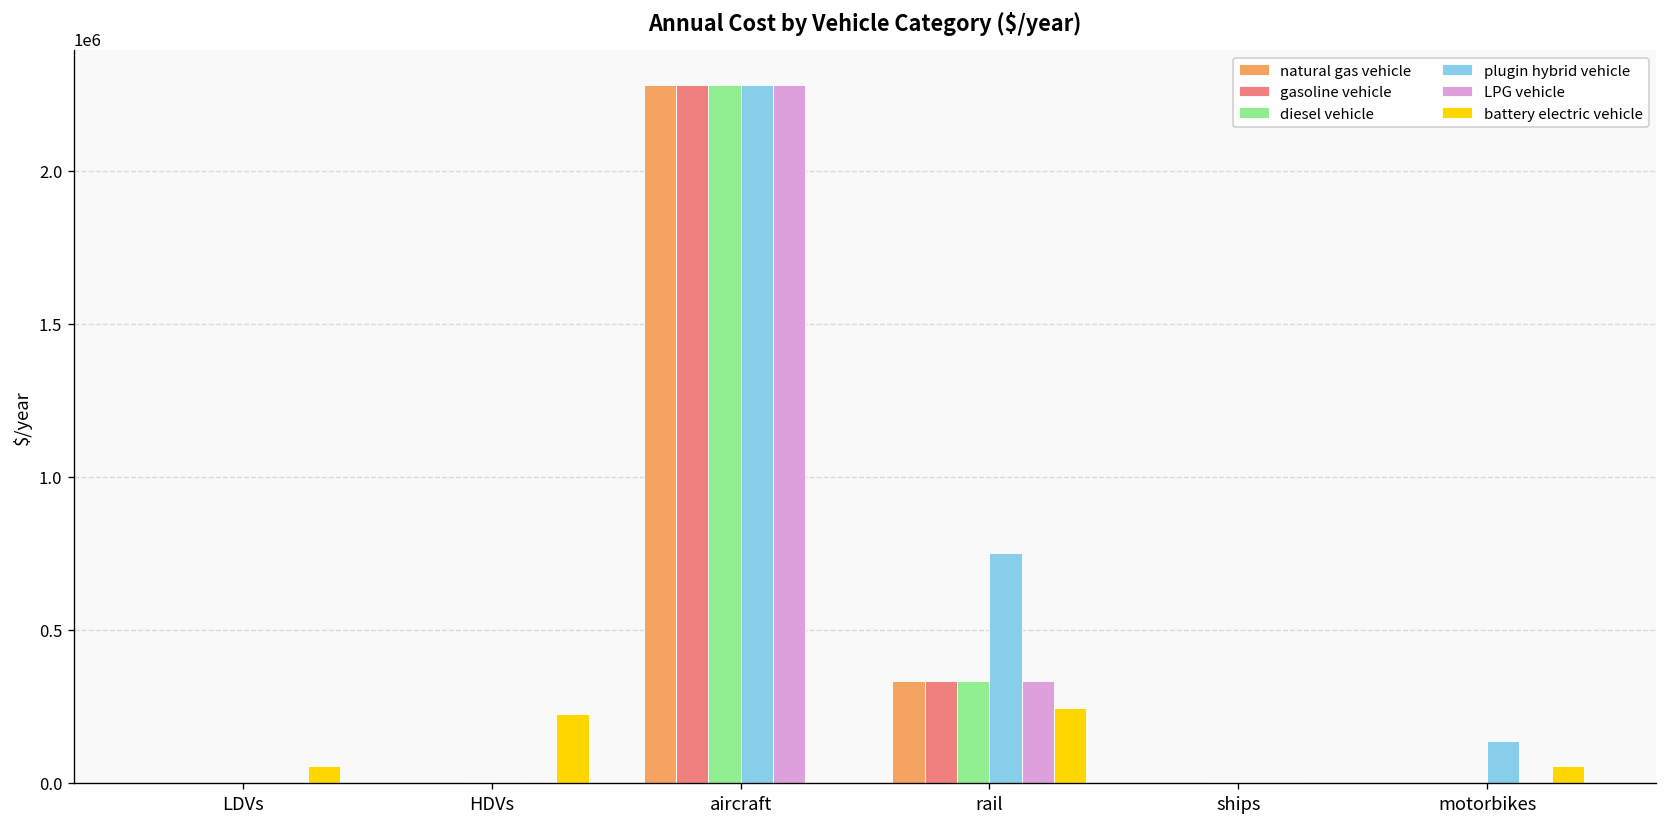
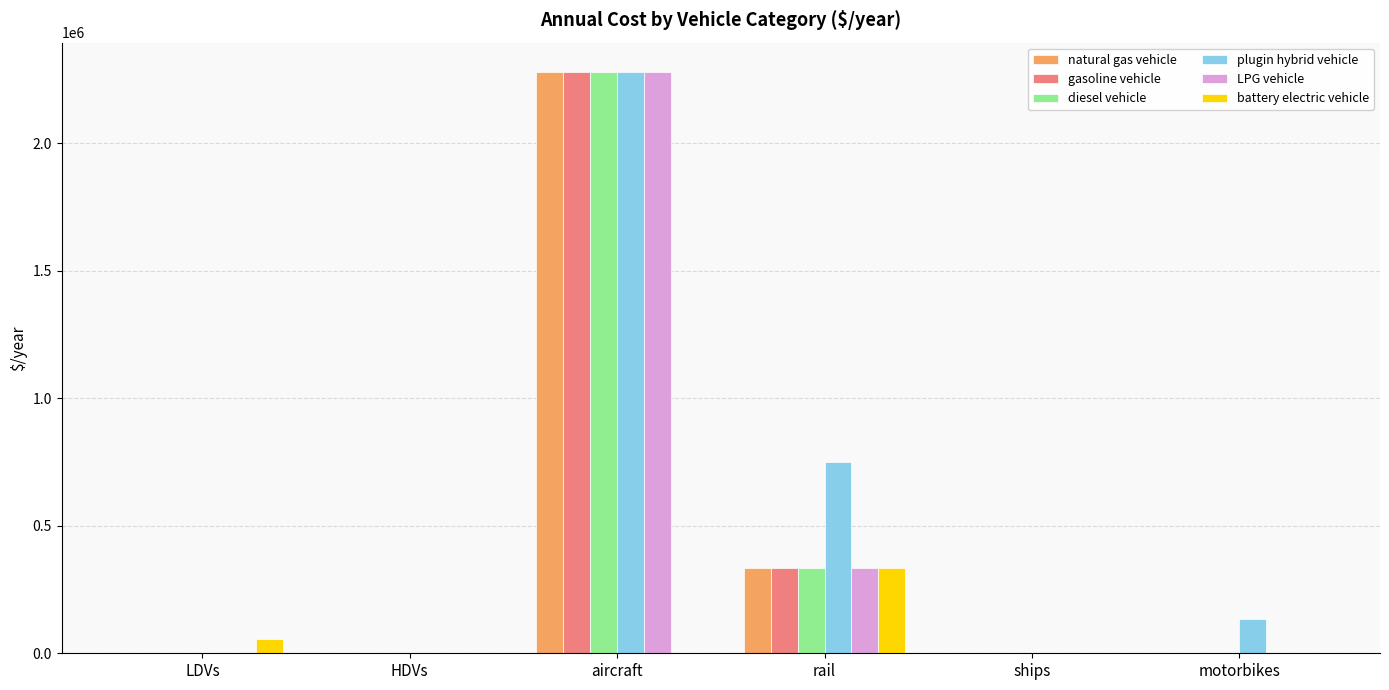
  {
    "diesel vehicle": {
      "aircraft": 2280000,
      "rail": 330000
    },
    "plugin hybrid vehicle": {
      "aircraft": 2280000,
      "rail": 750000,
      "motorbikes": 140000
    },
    "LPG vehicle": {
      "aircraft": 2280000,
      "rail": 330000
    },
    "battery electric vehicle": {
      "LDVs": 60000,
-     "HDVs": 230000,
+     "HDVs": 0,
      "aircraft": 0,
-     "rail": 240000,
+     "rail": 340000,
      "ships": 0,
-     "motorbikes": 50000
+     "motorbikes": 0
    }
  }
